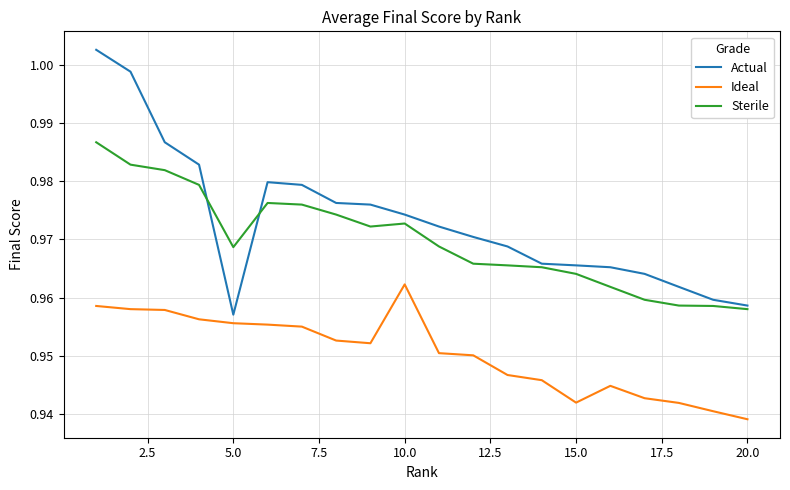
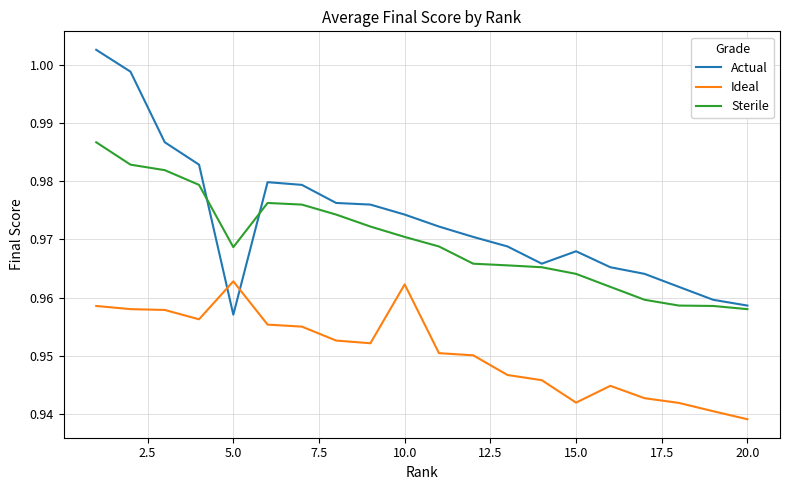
  {
    "Actual": {
      "5.0": 0.957,
      "10.0": 0.974,
-     "15.0": 0.966,
+     "15.0": 0.968,
      "20.0": 0.959
    },
    "Ideal": {
-     "5.0": 0.956,
+     "5.0": 0.963,
      "10.0": 0.962,
      "15.0": 0.942,
      "20.0": 0.939
    },
    "Sterile": {
      "5.0": 0.969,
-     "10.0": 0.973,
+     "10.0": 0.970,
      "15.0": 0.964,
      "20.0": 0.958
    }
  }
